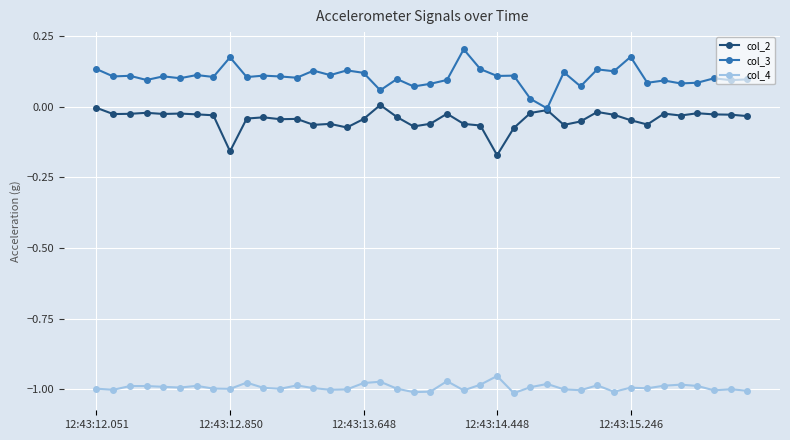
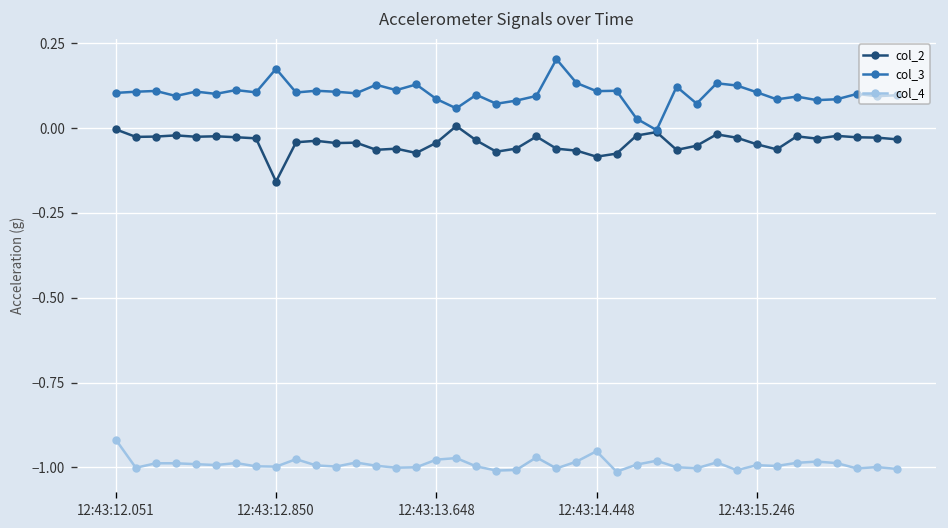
  {
    "col_2": {
      "12:43:12.051": 0.00,
      "12:43:12.850": -0.16,
      "12:43:13.648": -0.04,
-     "12:43:14.448": -0.17,
+     "12:43:14.448": -0.08,
      "12:43:15.246": -0.05
    },
    "col_3": {
-     "12:43:12.051": 0.13,
+     "12:43:12.051": 0.10,
      "12:43:12.850": 0.18,
-     "12:43:13.648": 0.12,
+     "12:43:13.648": 0.09,
      "12:43:14.448": 0.11,
-     "12:43:15.246": 0.18
+     "12:43:15.246": 0.11
    },
    "col_4": {
-     "12:43:12.051": -1.00,
+     "12:43:12.051": -0.92,
      "12:43:12.850": -1.00,
      "12:43:13.648": -0.98,
      "12:43:14.448": -0.95,
      "12:43:15.246": -0.99
    }
  }
